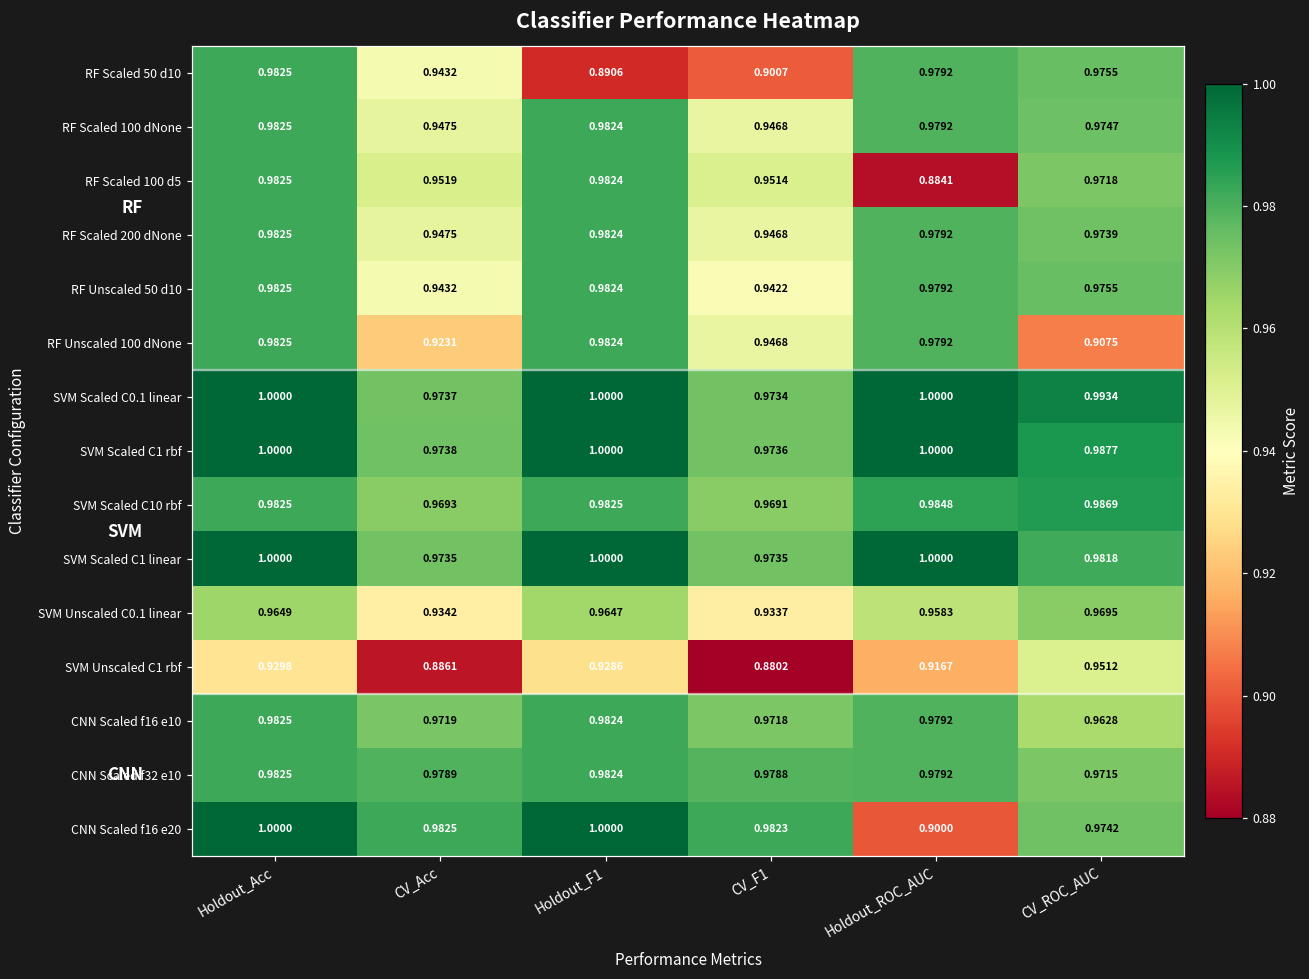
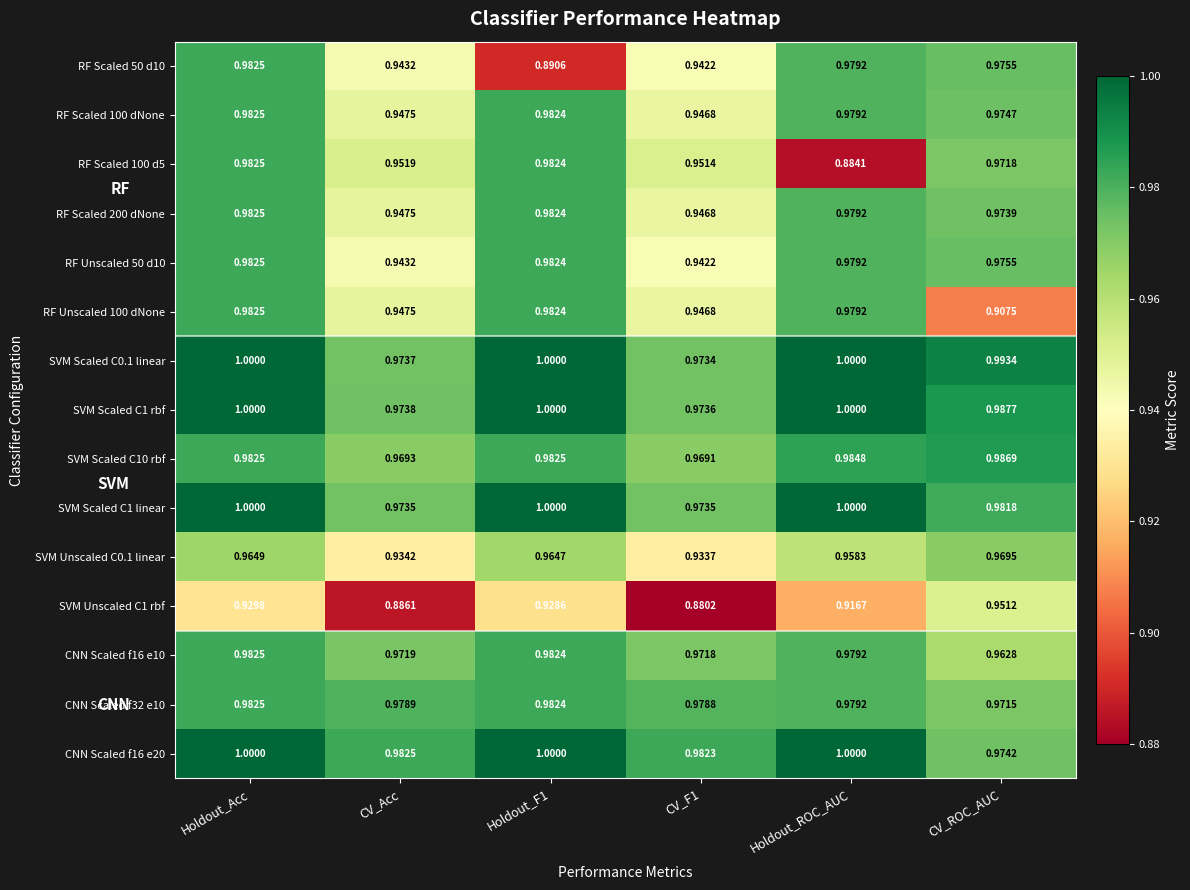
  {
    "RF Scaled 50 d10": {
      "Holdout_Acc": 0.9825,
      "CV_Acc": 0.9432,
      "Holdout_F1": 0.8906,
-     "CV_F1": 0.9007,
+     "CV_F1": 0.9422,
      "Holdout_ROC_AUC": 0.9792,
      "CV_ROC_AUC": 0.9755
    },
    "RF Scaled 100 dNone": {
      "Holdout_Acc": 0.9825,
      "CV_Acc": 0.9475,
      "Holdout_F1": 0.9824,
      "CV_F1": 0.9468,
      "Holdout_ROC_AUC": 0.9792,
      "CV_ROC_AUC": 0.9747
    },
    "RF Scaled 100 d5": {
      "Holdout_Acc": 0.9825,
      "CV_Acc": 0.9519,
      "Holdout_F1": 0.9824,
      "CV_F1": 0.9514,
      "Holdout_ROC_AUC": 0.8841,
      "CV_ROC_AUC": 0.9718
    },
    "RF Scaled 200 dNone": {
      "Holdout_Acc": 0.9825,
      "CV_Acc": 0.9475,
      "Holdout_F1": 0.9824,
      "CV_F1": 0.9468,
      "Holdout_ROC_AUC": 0.9792,
      "CV_ROC_AUC": 0.9739
    },
    "RF Unscaled 50 d10": {
      "Holdout_Acc": 0.9825,
      "CV_Acc": 0.9432,
      "Holdout_F1": 0.9824,
      "CV_F1": 0.9422,
      "Holdout_ROC_AUC": 0.9792,
      "CV_ROC_AUC": 0.9755
    },
    "RF Unscaled 100 dNone": {
      "Holdout_Acc": 0.9825,
-     "CV_Acc": 0.9231,
+     "CV_Acc": 0.9475,
      "Holdout_F1": 0.9824,
      "CV_F1": 0.9468,
      "Holdout_ROC_AUC": 0.9792,
      "CV_ROC_AUC": 0.9075
    },
    "SVM Scaled C0.1 linear": {
      "Holdout_Acc": 1.0000,
      "CV_Acc": 0.9737,
      "Holdout_F1": 1.0000,
      "CV_F1": 0.9734,
      "Holdout_ROC_AUC": 1.0000,
      "CV_ROC_AUC": 0.9934
    },
    "SVM Scaled C1 rbf": {
      "Holdout_Acc": 1.0000,
      "CV_Acc": 0.9738,
      "Holdout_F1": 1.0000,
      "CV_F1": 0.9736,
      "Holdout_ROC_AUC": 1.0000,
      "CV_ROC_AUC": 0.9877
    },
    "SVM Scaled C10 rbf": {
      "Holdout_Acc": 0.9825,
      "CV_Acc": 0.9693,
      "Holdout_F1": 0.9825,
      "CV_F1": 0.9691,
      "Holdout_ROC_AUC": 0.9848,
      "CV_ROC_AUC": 0.9869
    },
    "SVM Scaled C1 linear": {
      "Holdout_Acc": 1.0000,
      "CV_Acc": 0.9735,
      "Holdout_F1": 1.0000,
      "CV_F1": 0.9735,
      "Holdout_ROC_AUC": 1.0000,
      "CV_ROC_AUC": 0.9818
    },
    "SVM Unscaled C0.1 linear": {
      "Holdout_Acc": 0.9649,
      "CV_Acc": 0.9342,
      "Holdout_F1": 0.9647,
      "CV_F1": 0.9337,
      "Holdout_ROC_AUC": 0.9583,
      "CV_ROC_AUC": 0.9695
    },
    "SVM Unscaled C1 rbf": {
      "Holdout_Acc": 0.9298,
      "CV_Acc": 0.8861,
      "Holdout_F1": 0.9286,
      "CV_F1": 0.8802,
      "Holdout_ROC_AUC": 0.9167,
      "CV_ROC_AUC": 0.9512
    },
    "CNN Scaled f16 e10": {
      "Holdout_Acc": 0.9825,
      "CV_Acc": 0.9719,
      "Holdout_F1": 0.9824,
      "CV_F1": 0.9718,
      "Holdout_ROC_AUC": 0.9792,
      "CV_ROC_AUC": 0.9628
    },
    "CNN Scaled f32 e10": {
      "Holdout_Acc": 0.9825,
      "CV_Acc": 0.9789,
      "Holdout_F1": 0.9824,
      "CV_F1": 0.9788,
      "Holdout_ROC_AUC": 0.9792,
      "CV_ROC_AUC": 0.9715
    },
    "CNN Scaled f16 e20": {
      "Holdout_Acc": 1.0000,
      "CV_Acc": 0.9825,
      "Holdout_F1": 1.0000,
      "CV_F1": 0.9823,
-     "Holdout_ROC_AUC": 0.9000,
+     "Holdout_ROC_AUC": 1.0000,
      "CV_ROC_AUC": 0.9742
    }
  }
